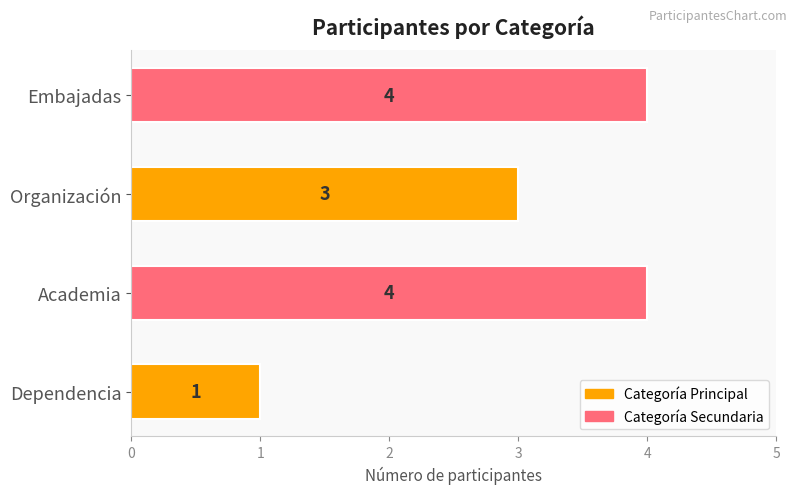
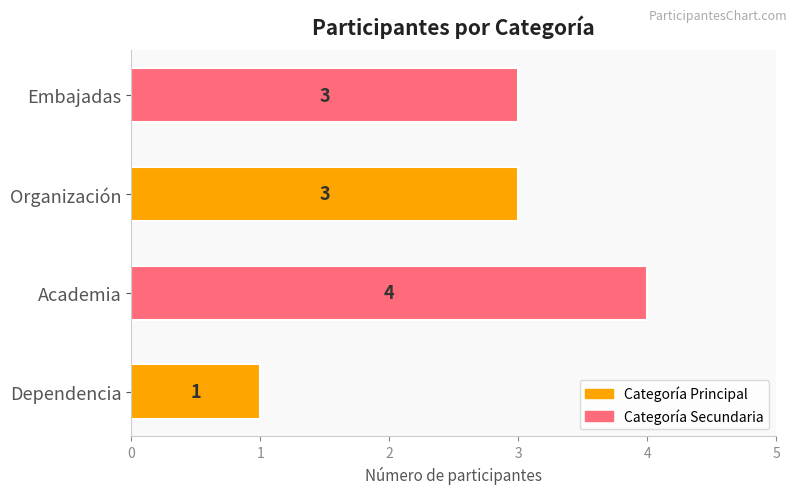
  {
-   "Embajadas": 4,
+   "Embajadas": 3,
    "Organización": 3,
    "Academia": 4,
    "Dependencia": 1
  }
